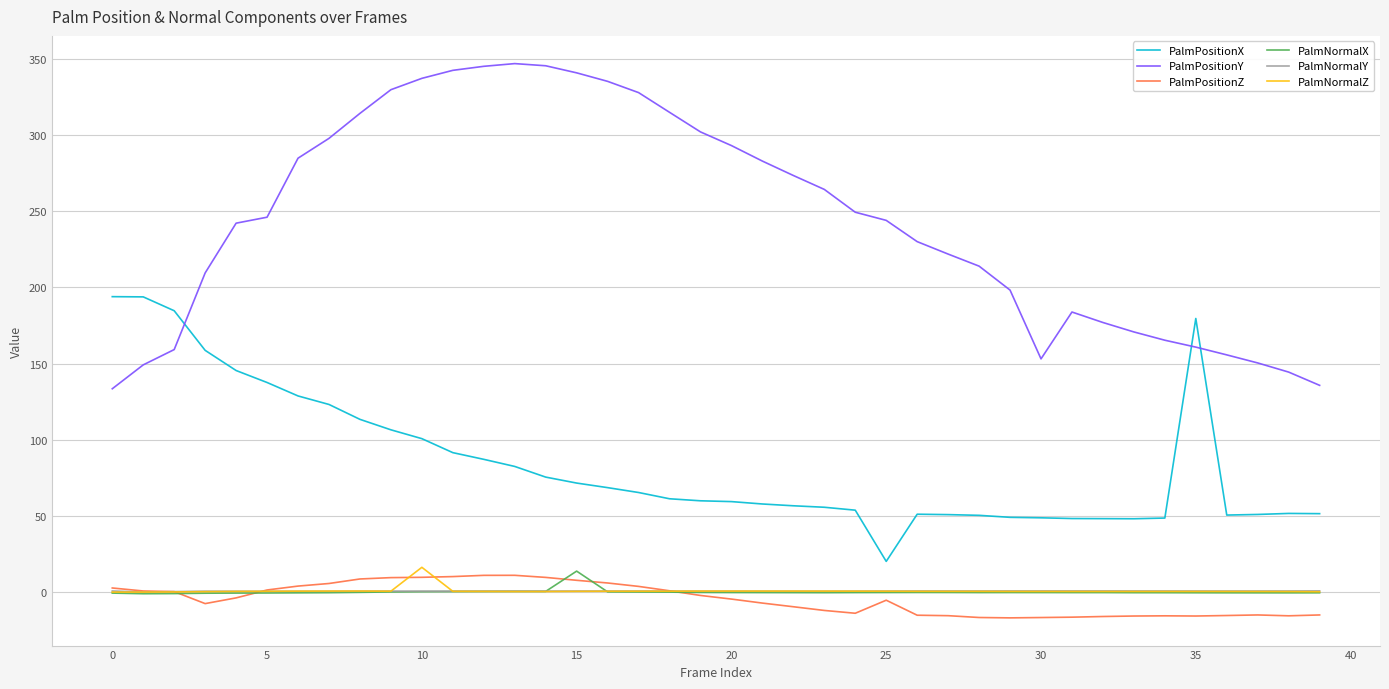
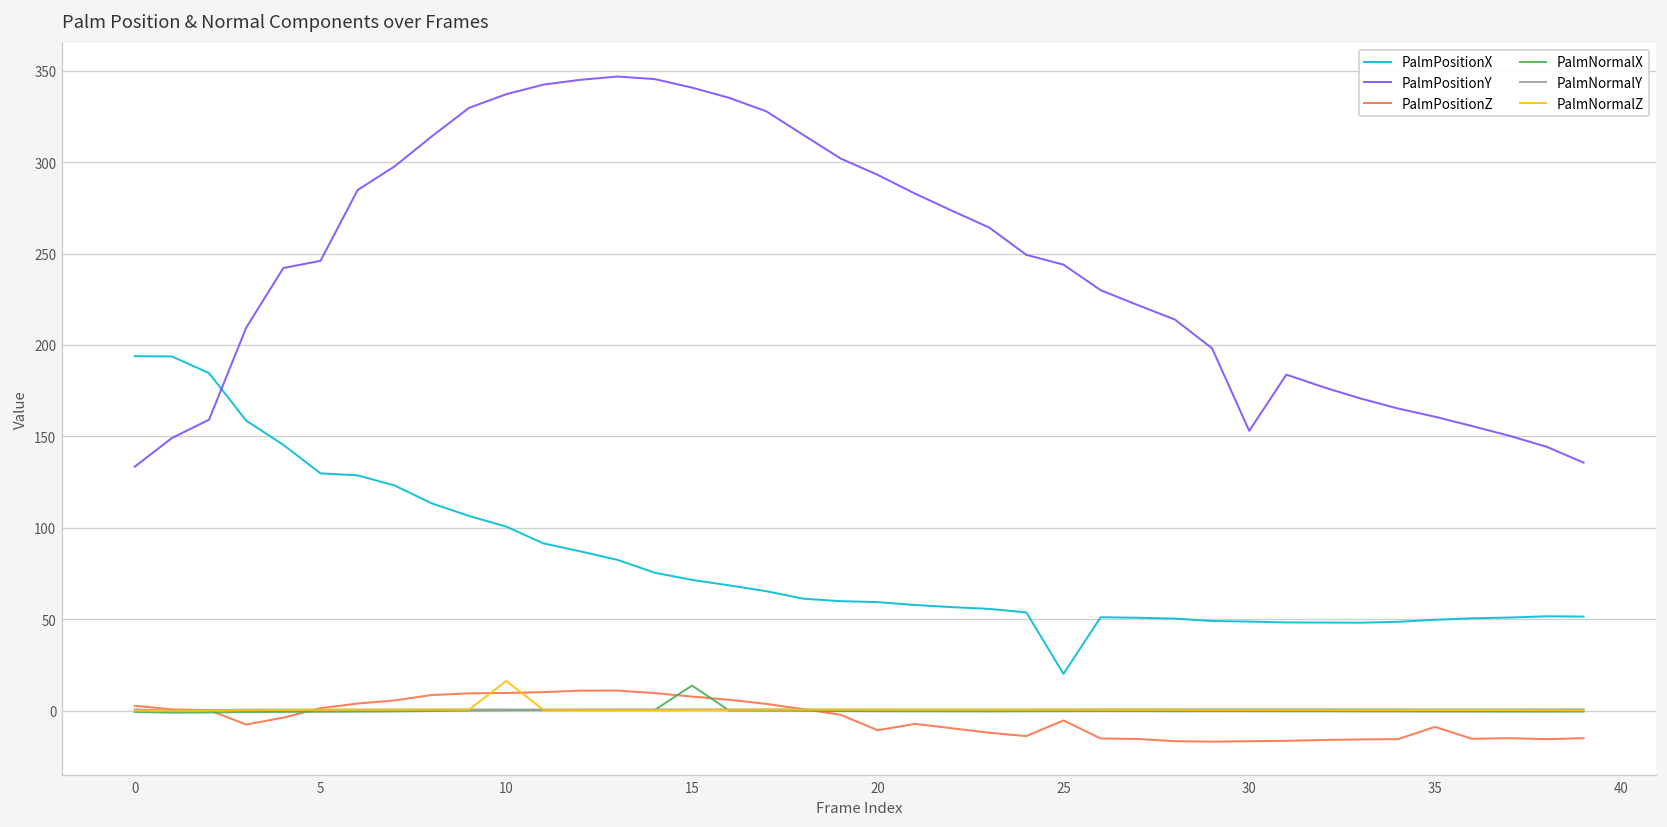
  {
    "PalmPositionX": {
      "0": 194,
-     "5": 138,
+     "5": 130,
      "10": 101,
      "15": 72,
      "20": 59,
      "25": 20,
      "30": 49,
-     "35": 180
+     "35": 50
    },
    "PalmPositionY": {
      "0": 133,
      "5": 246,
      "10": 337,
      "15": 341,
      "20": 293,
      "25": 244,
      "30": 153,
      "35": 161
    },
    "PalmPositionZ": {
      "0": 3,
      "10": 10,
      "15": 8,
-     "20": -5,
+     "20": -11,
      "25": -5,
      "30": -17,
-     "35": -16
+     "35": -9
    },
    "PalmNormalX": {
      "15": 14
    },
    "PalmNormalZ": {
      "10": 16
    }
  }
